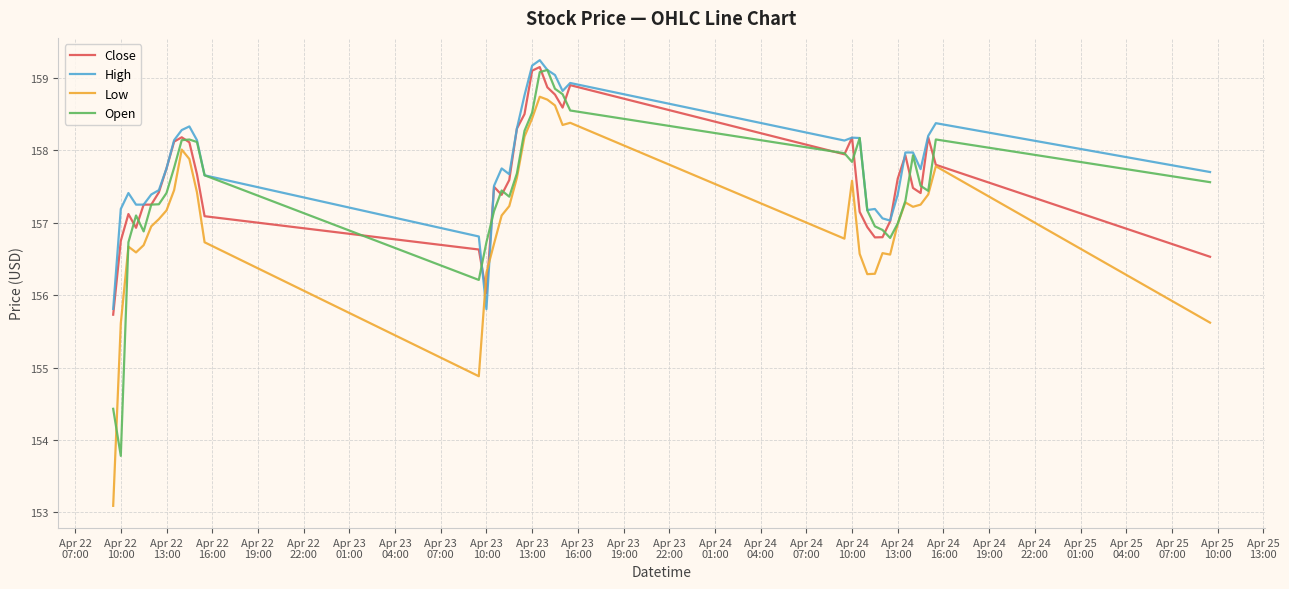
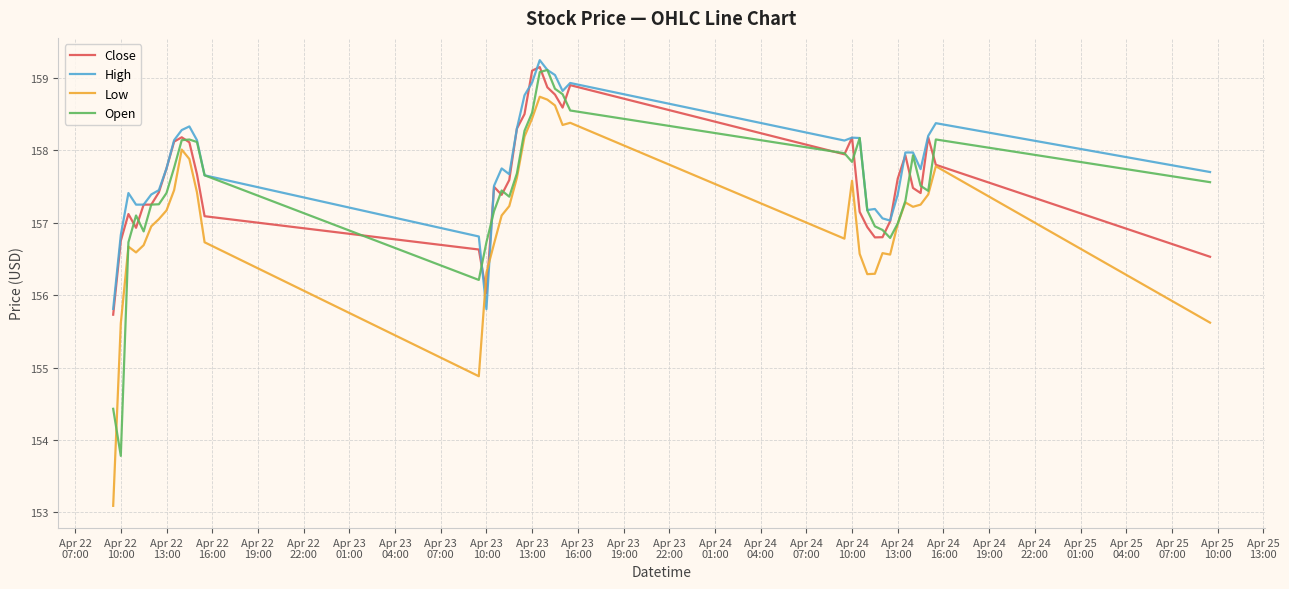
  {
    "Close": {
      "Apr 22 10:00": 156.8,
      "Apr 23 10:00": 156.0,
      "Apr 23 13:00": 159.1,
      "Apr 24 13:00": 157.6
    },
    "High": {
-     "Apr 22 10:00": 157.2,
+     "Apr 22 10:00": 156.8,
      "Apr 23 10:00": 155.8,
-     "Apr 23 13:00": 159.2,
+     "Apr 23 13:00": 158.9,
      "Apr 24 13:00": 157.4
    },
    "Low": {
      "Apr 22 10:00": 155.6,
      "Apr 22 13:00": 157.2,
      "Apr 23 10:00": 156.3,
      "Apr 23 13:00": 158.4,
      "Apr 24 10:00": 157.6
    },
    "Open": {
      "Apr 22 10:00": 153.8,
      "Apr 22 13:00": 157.4,
      "Apr 23 10:00": 156.7,
      "Apr 23 13:00": 158.5,
      "Apr 24 10:00": 157.8
    }
  }
